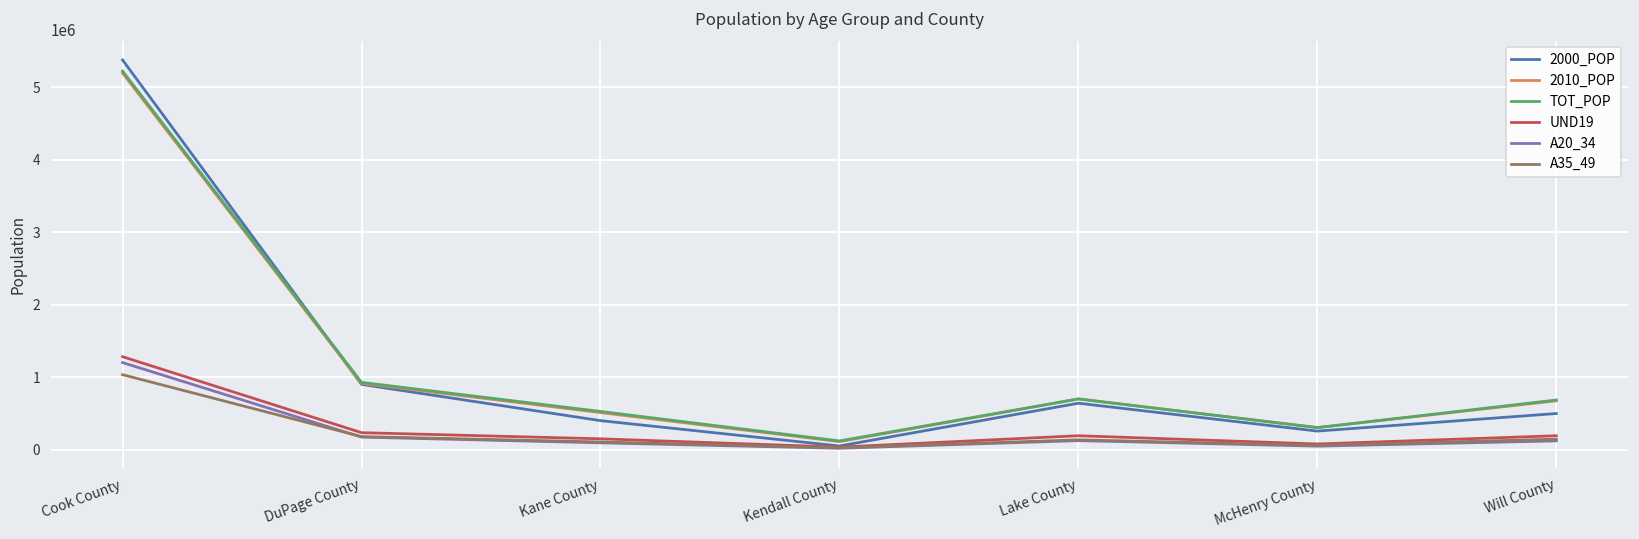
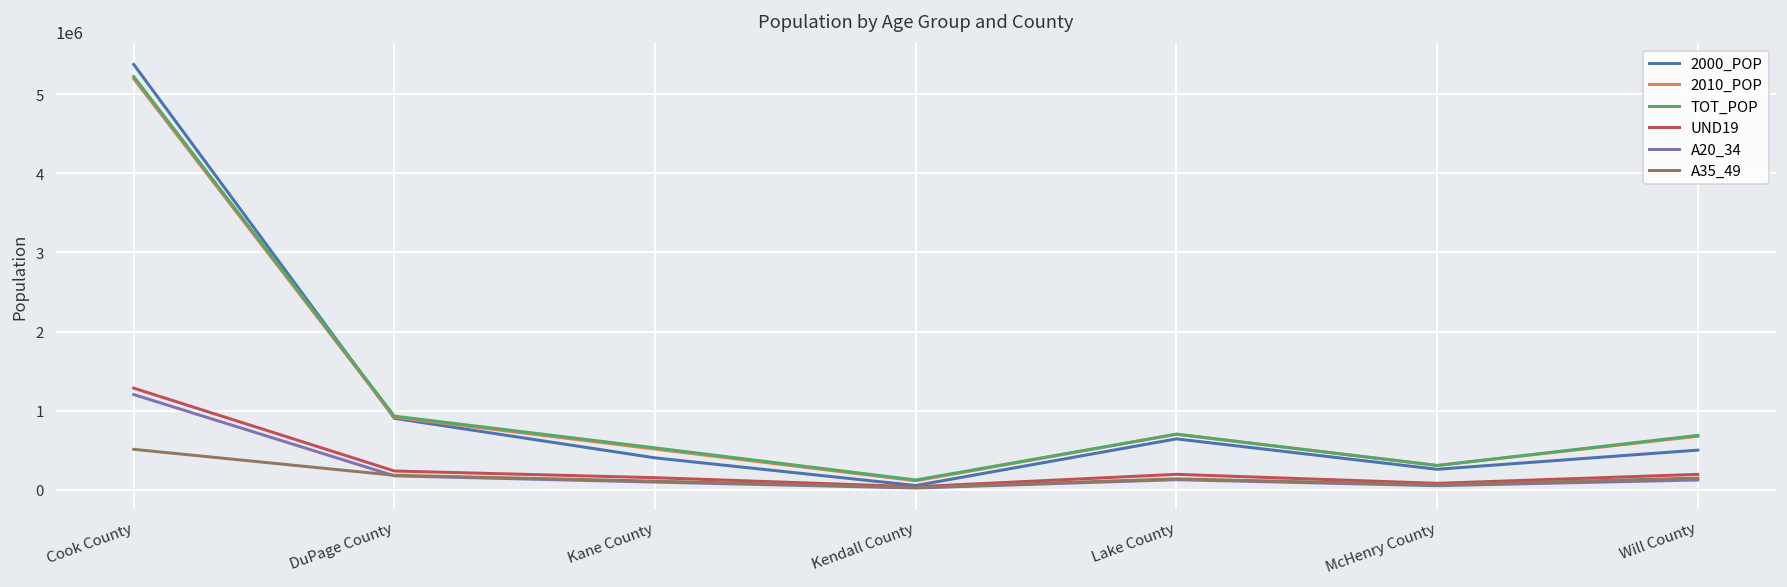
  {
    "A35_49": {
-     "Cook County": 1000000
+     "Cook County": 500000
    }
  }
